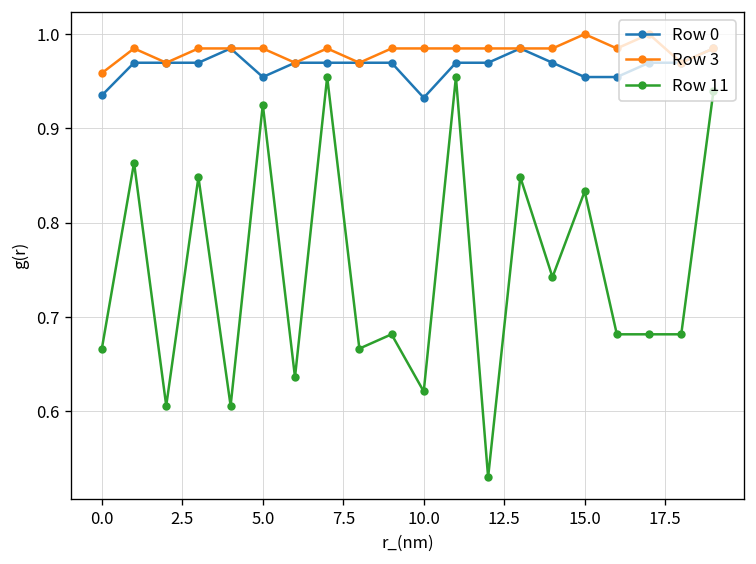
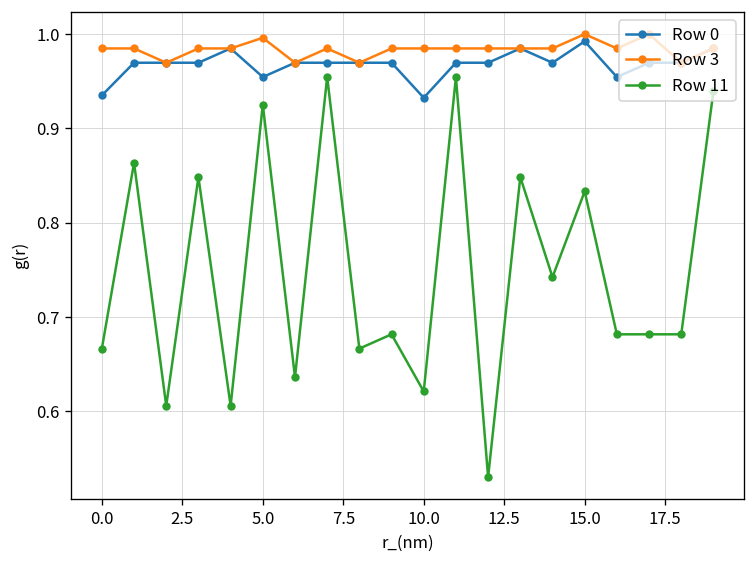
  {
    "Row 0": {
      "0.0": 0.94,
      "5.0": 0.95,
      "10.0": 0.93,
-     "15.0": 0.95
+     "15.0": 0.99
    },
    "Row 3": {
-     "0.0": 0.96,
-     "5.0": 0.98,
+     "0.0": 0.98,
+     "5.0": 1.00,
      "10.0": 0.98,
      "15.0": 1.00
    },
    "Row 11": {
      "0.0": 0.67,
      "5.0": 0.93,
      "10.0": 0.62,
      "15.0": 0.83
    }
  }
